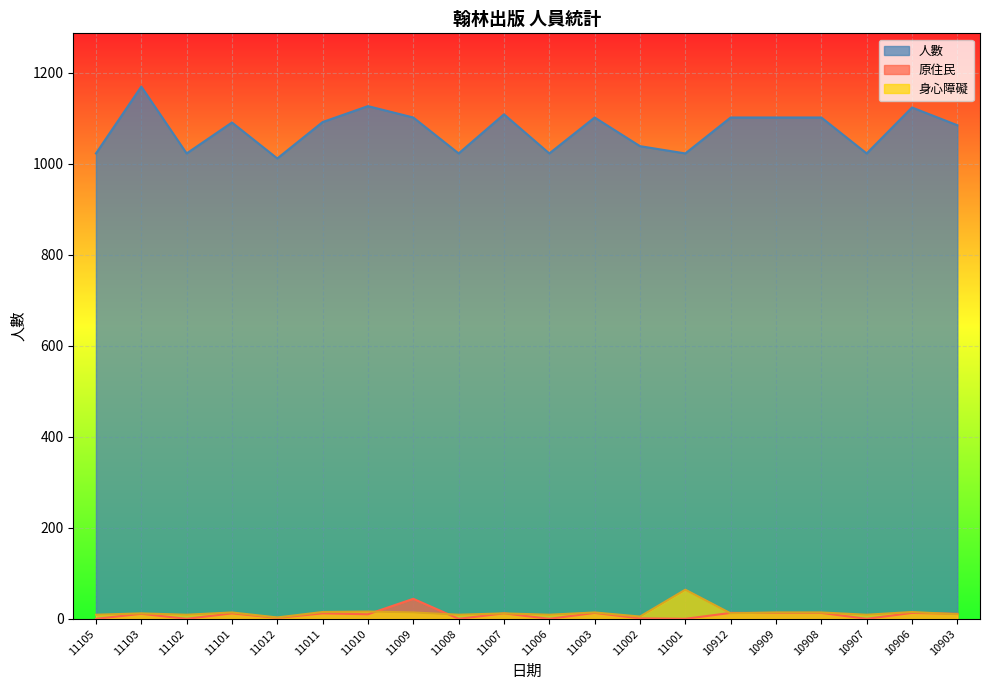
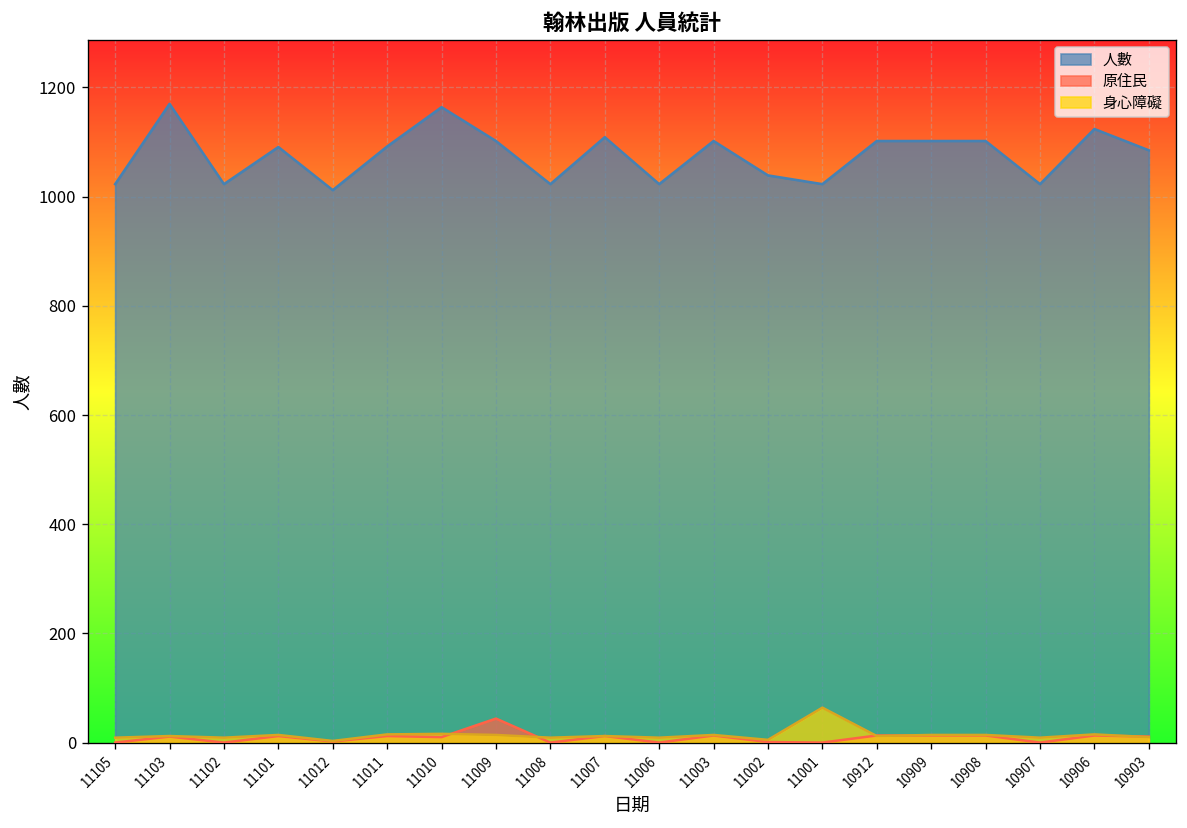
  {
    "人數": {
      "11105": 1020,
      "11103": 1170,
      "11102": 1020,
      "11101": 1090,
      "11012": 1010,
      "11011": 1090,
-     "11010": 1130,
+     "11010": 1160,
      "11009": 1100,
      "11008": 1020,
      "11007": 1110,
      "11006": 1020,
      "11003": 1100,
      "11002": 1040,
      "11001": 1020,
      "10912": 1100,
      "10909": 1100,
      "10908": 1100,
      "10907": 1020,
      "10906": 1120,
      "10903": 1090
    },
    "原住民": {
      "11105": 0,
      "11102": 0,
      "11010": 10,
      "11009": 40,
      "11008": 0,
      "11006": 0,
      "11001": 0,
      "10907": 0
    },
    "身心障礙": {
      "11105": 10,
      "11102": 10,
      "11010": 20,
      "11009": 10,
      "11008": 10,
      "11006": 10,
      "11001": 60,
      "10907": 10
    }
  }
